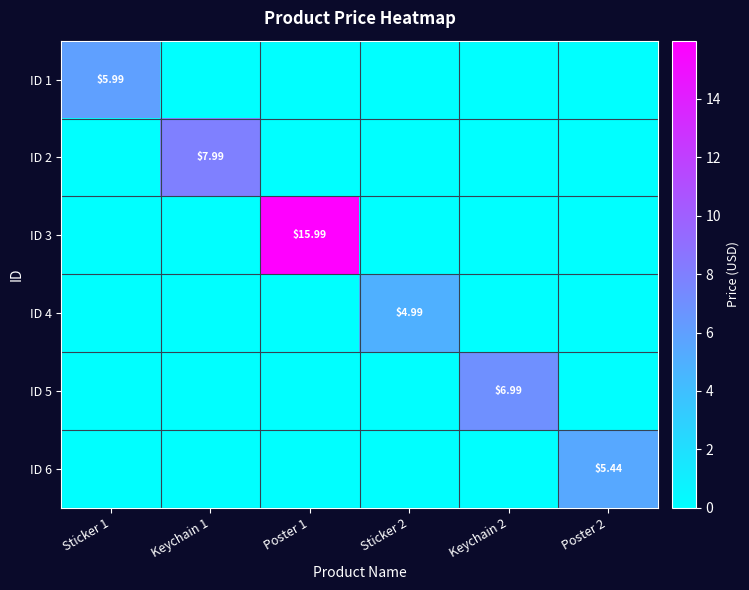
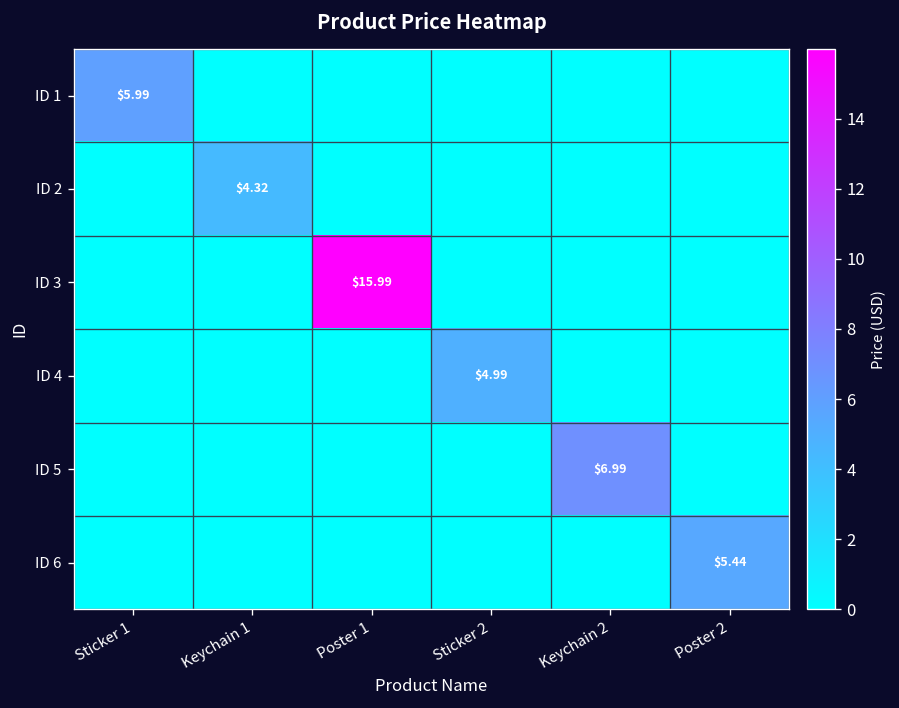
  {
    "ID 1": {
      "Sticker 1": "$5.99"
    },
    "ID 2": {
-     "Keychain 1": "$7.99"
+     "Keychain 1": "$4.32"
    },
    "ID 3": {
      "Poster 1": "$15.99"
    },
    "ID 4": {
      "Sticker 2": "$4.99"
    },
    "ID 5": {
      "Keychain 2": "$6.99"
    },
    "ID 6": {
      "Poster 2": "$5.44"
    }
  }
